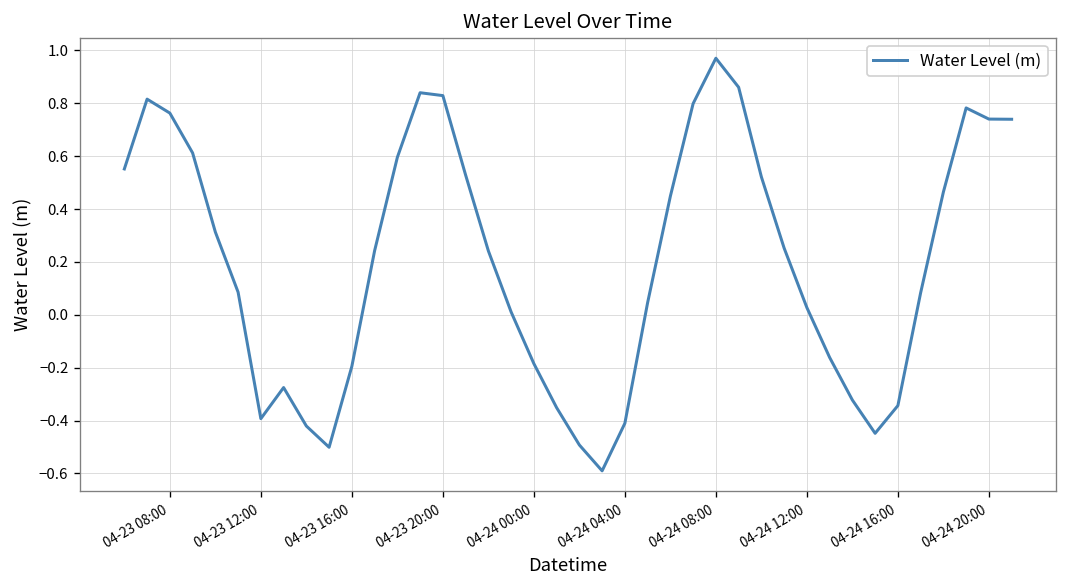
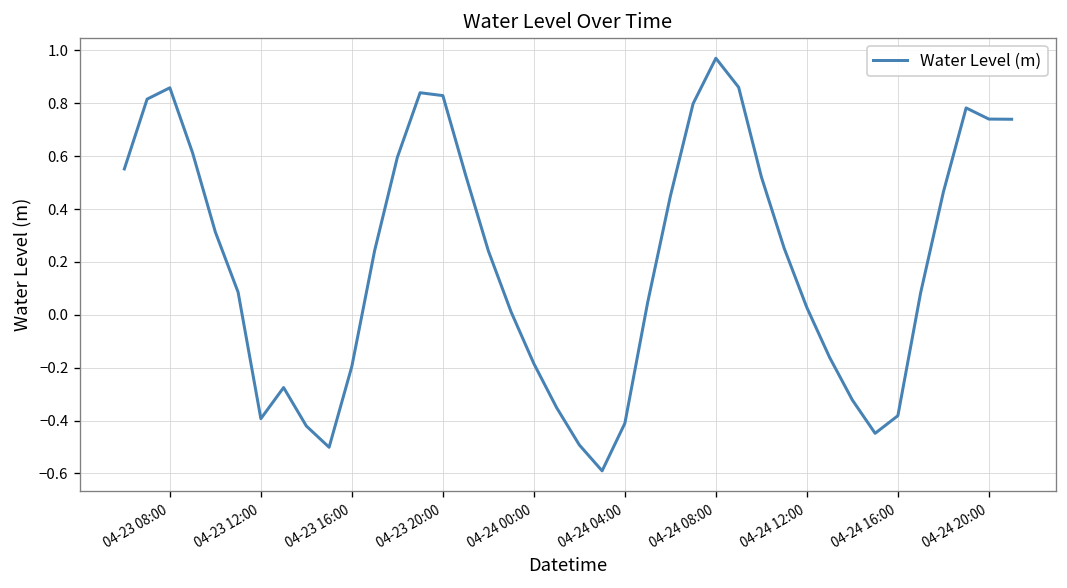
  {
-   "04-23 08:00": 0.76,
+   "04-23 08:00": 0.86,
    "04-23 12:00": -0.39,
    "04-23 16:00": -0.19,
    "04-23 20:00": 0.83,
    "04-24 00:00": -0.18,
    "04-24 04:00": -0.41,
    "04-24 08:00": 0.97,
    "04-24 12:00": 0.03,
-   "04-24 16:00": -0.34,
+   "04-24 16:00": -0.38,
    "04-24 20:00": 0.74
  }
